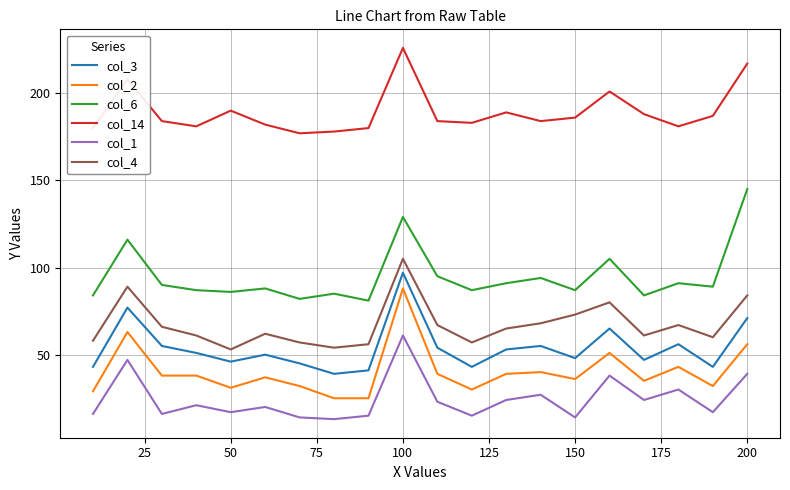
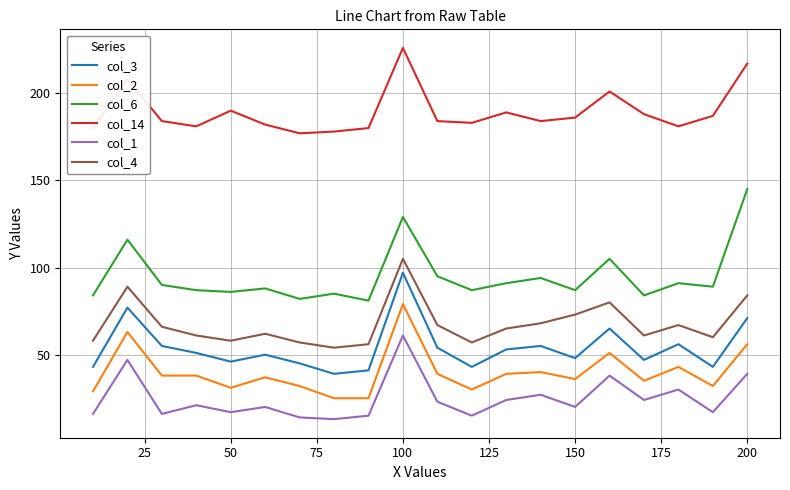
  {
    "col_3": {
      "50": 46,
      "100": 97,
      "150": 48,
      "200": 71
    },
    "col_2": {
      "50": 31,
-     "100": 88,
+     "100": 79,
      "150": 36,
      "200": 56
    },
    "col_6": {
      "50": 86,
      "100": 129,
      "150": 87,
      "200": 145
    },
    "col_14": {
      "50": 190,
      "100": 226,
      "150": 186,
      "200": 217
    },
    "col_1": {
      "50": 17,
      "100": 61,
-     "150": 14,
+     "150": 20,
      "200": 39
    },
    "col_4": {
-     "50": 53,
+     "50": 58,
      "100": 105,
      "150": 73,
      "200": 84
    }
  }
